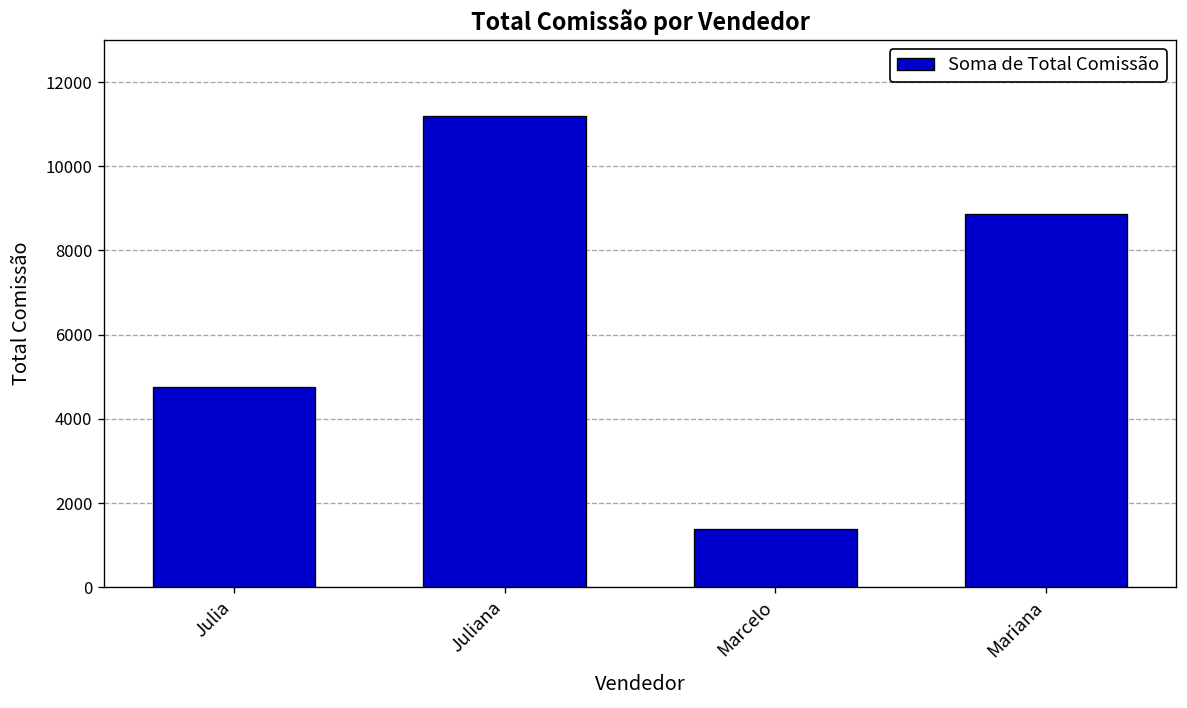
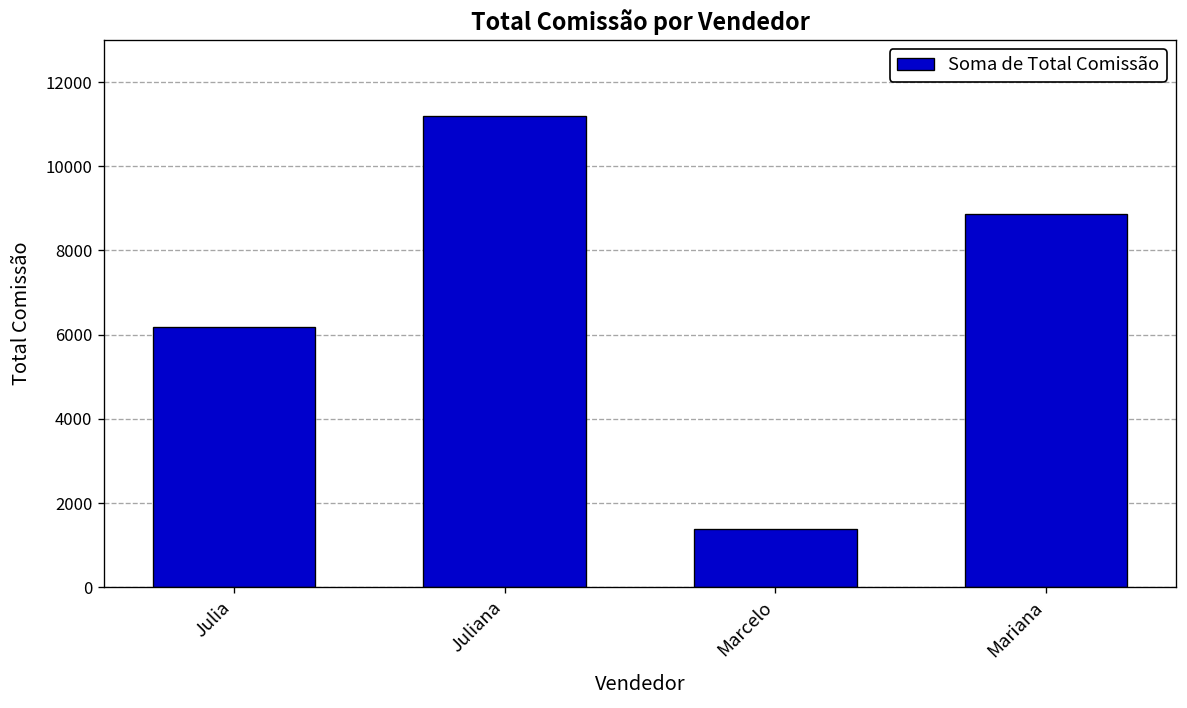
  {
-   "Julia": 4800,
+   "Julia": 6200,
    "Juliana": 11200,
    "Marcelo": 1400,
    "Mariana": 8900
  }
